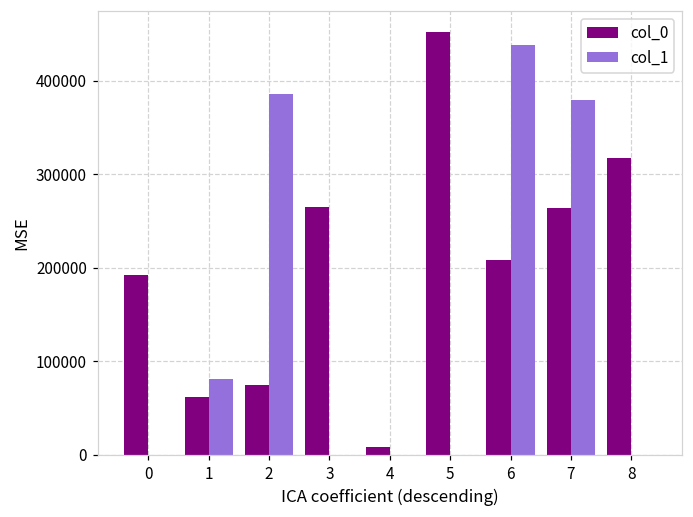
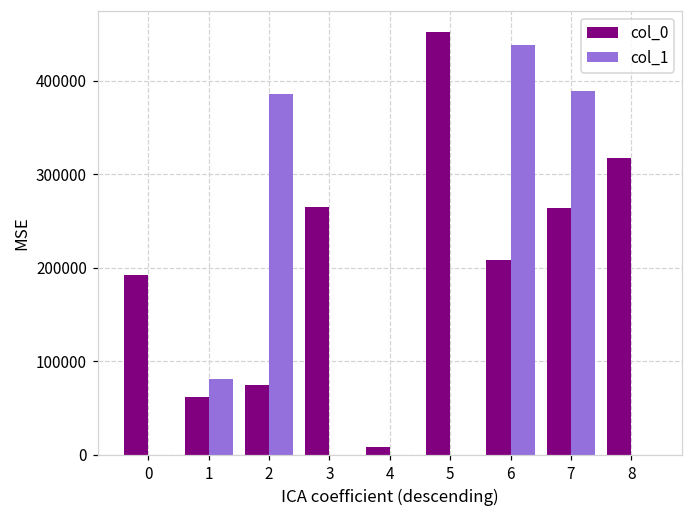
  {
    "col_0": {
      "0": 190000,
      "1": 60000,
      "2": 70000,
      "3": 260000,
      "4": 10000,
      "5": 450000,
      "6": 210000,
      "7": 260000,
      "8": 320000
    },
    "col_1": {
      "0": 0,
      "1": 80000,
      "2": 390000,
      "3": 0,
      "4": 0,
      "5": 0,
      "6": 440000,
-     "7": 380000,
+     "7": 390000,
      "8": 0
    }
  }
